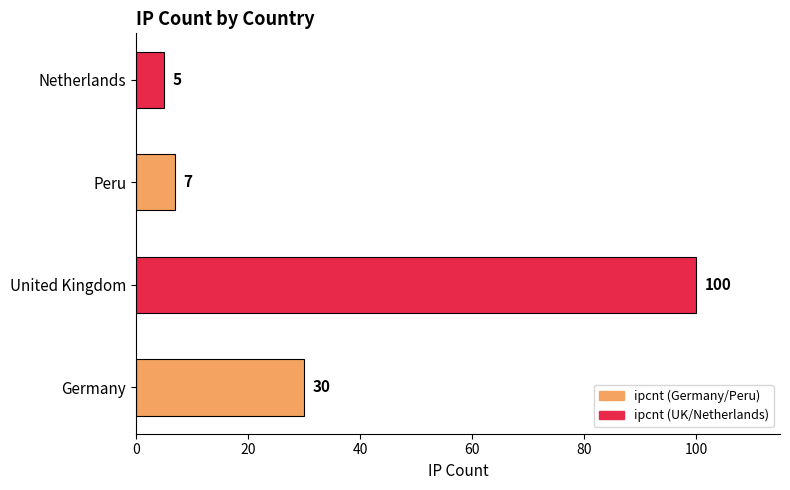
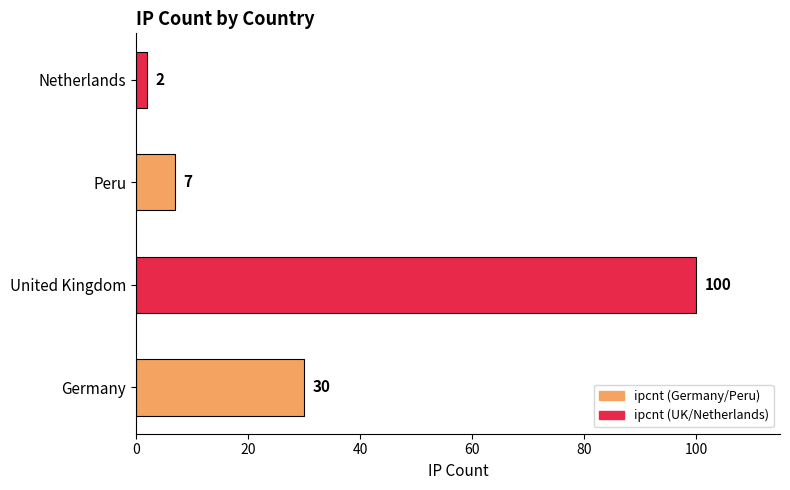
  {
-   "Netherlands": 5,
+   "Netherlands": 2,
    "Peru": 7,
    "United Kingdom": 100,
    "Germany": 30
  }
